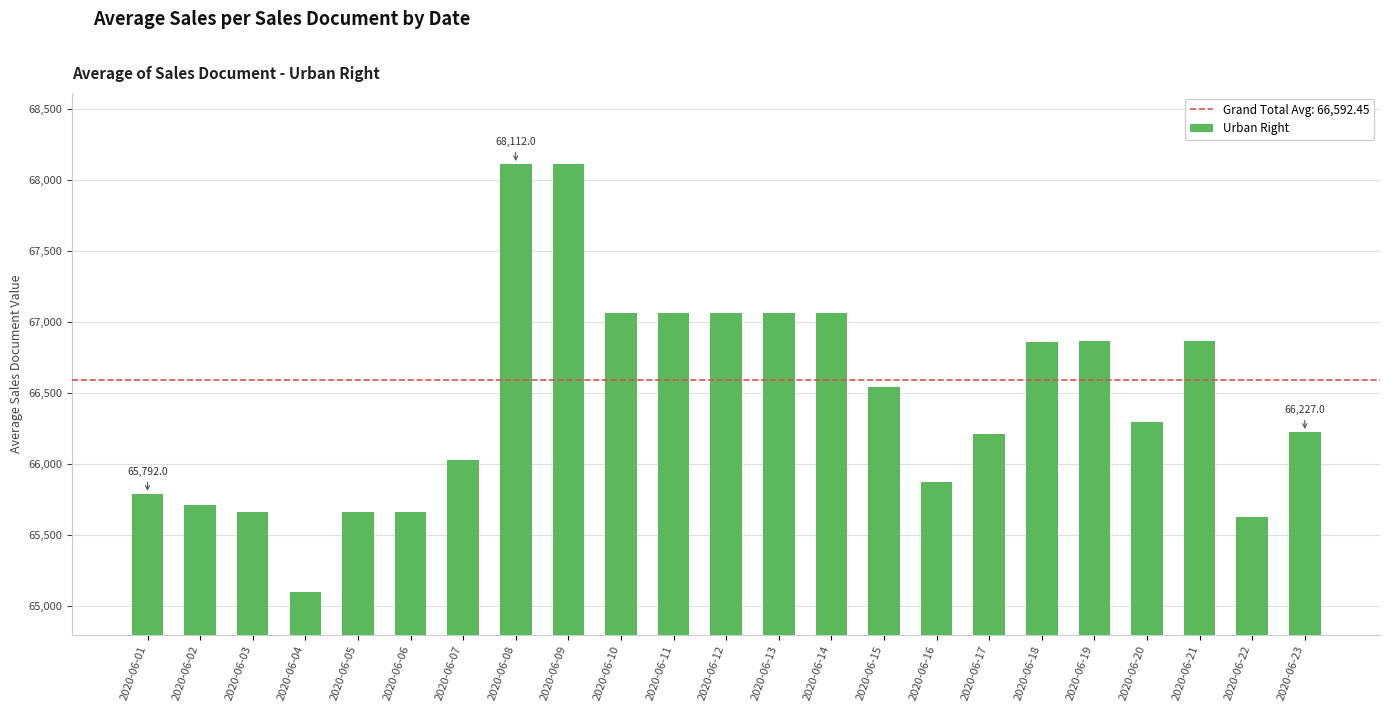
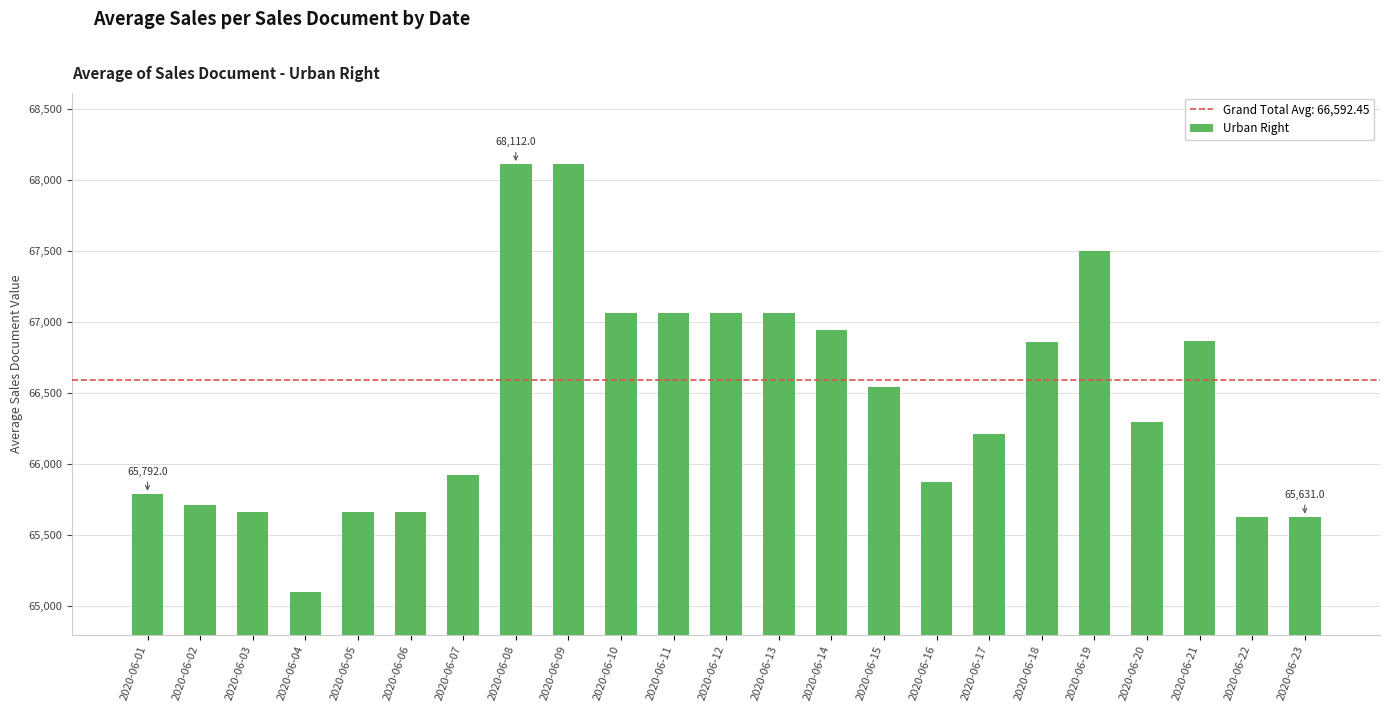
  {
    "2020-06-01": "65,792.0",
-   "2020-06-07": "66,030",
+   "2020-06-07": "65,930",
    "2020-06-08": "68,112.0",
-   "2020-06-14": "67,070",
-   "2020-06-19": "66,860",
-   "2020-06-23": "66,227.0"
+   "2020-06-14": "66,950",
+   "2020-06-19": "67,500",
+   "2020-06-23": "65,631.0"
  }
